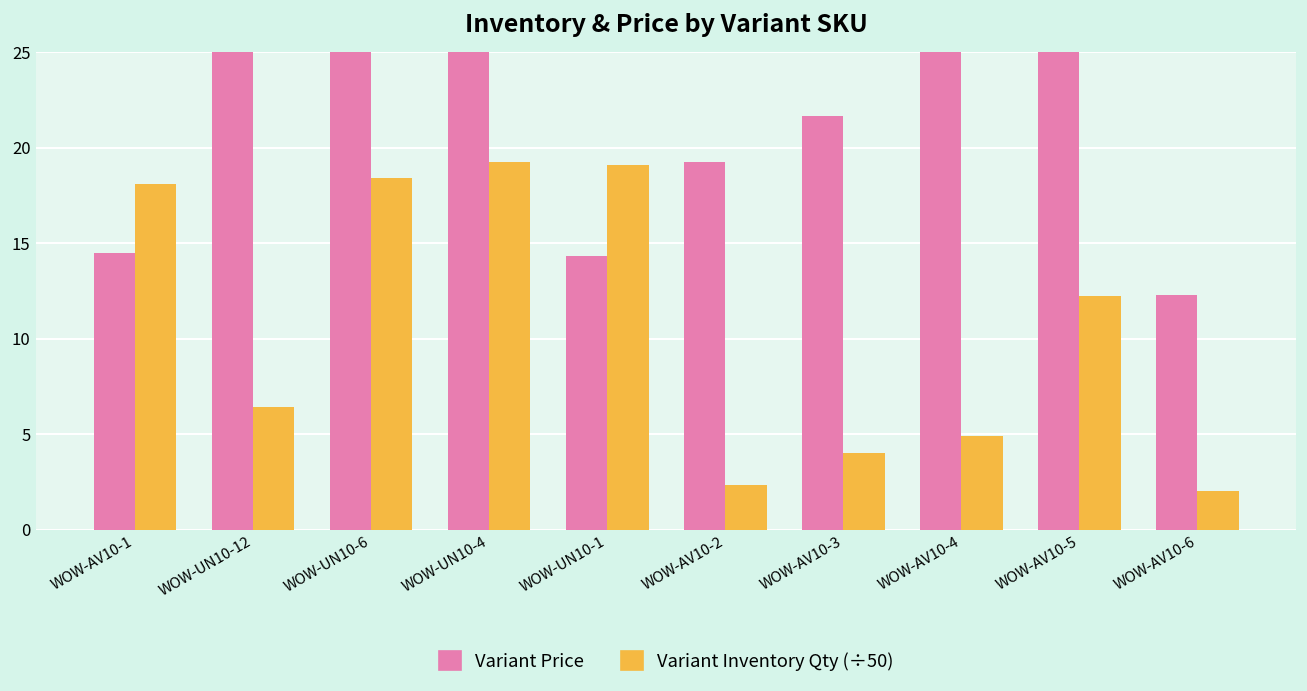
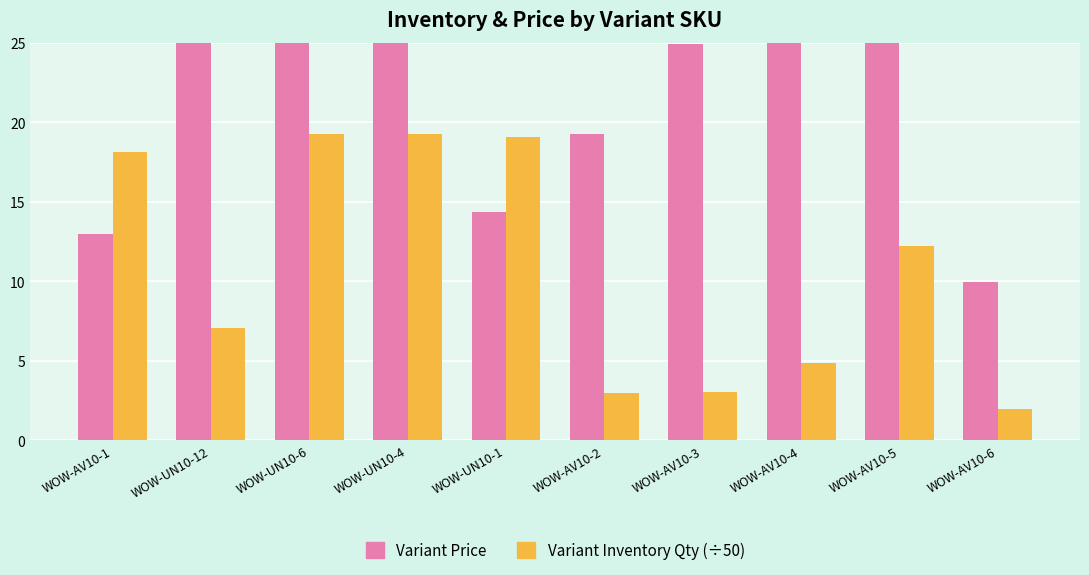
  {
    "Variant Price": {
-     "WOW-AV10-1": 14.5,
+     "WOW-AV10-1": 13.0,
      "WOW-UN10-1": 14.3,
      "WOW-AV10-2": 19.3,
-     "WOW-AV10-3": 21.7,
-     "WOW-AV10-6": 12.3
+     "WOW-AV10-3": 25.0,
+     "WOW-AV10-6": 10.0
    },
    "Variant Inventory Qty (÷50)": {
      "WOW-AV10-1": 18.1,
-     "WOW-UN10-12": 6.4,
-     "WOW-UN10-6": 18.4,
+     "WOW-UN10-12": 7.1,
+     "WOW-UN10-6": 19.2,
      "WOW-UN10-4": 19.3,
      "WOW-UN10-1": 19.1,
-     "WOW-AV10-2": 2.3,
-     "WOW-AV10-3": 4.0,
+     "WOW-AV10-2": 3.0,
+     "WOW-AV10-3": 3.0,
      "WOW-AV10-4": 4.9,
      "WOW-AV10-5": 12.2,
      "WOW-AV10-6": 2.0
    }
  }
